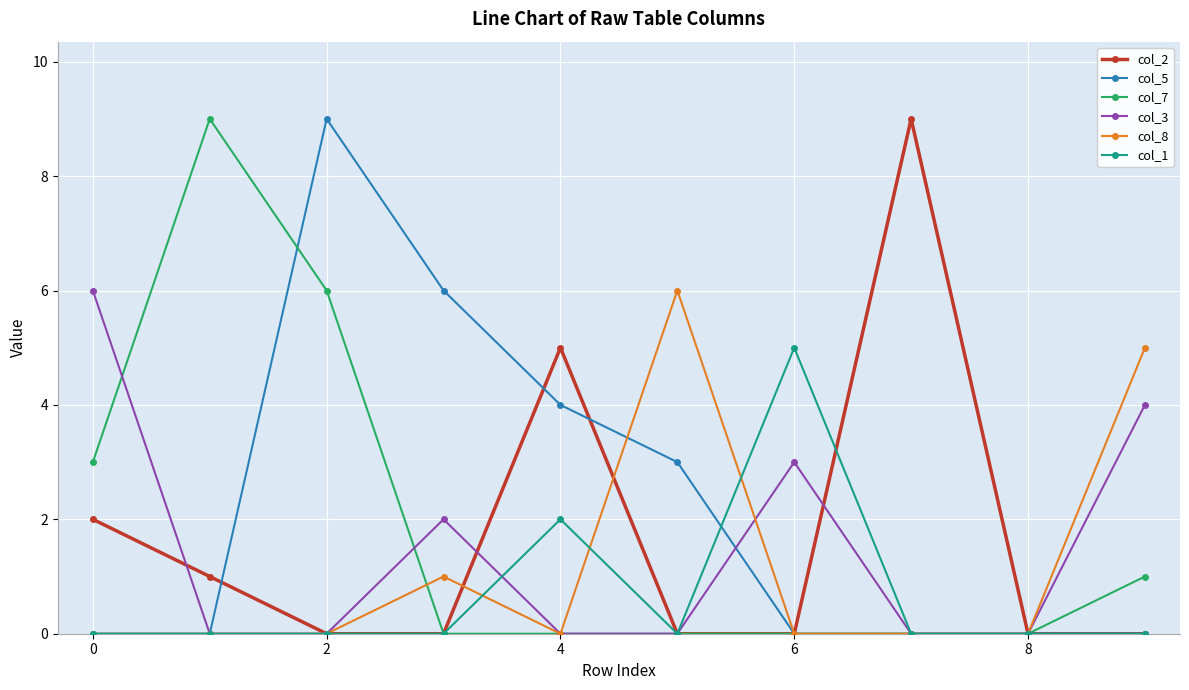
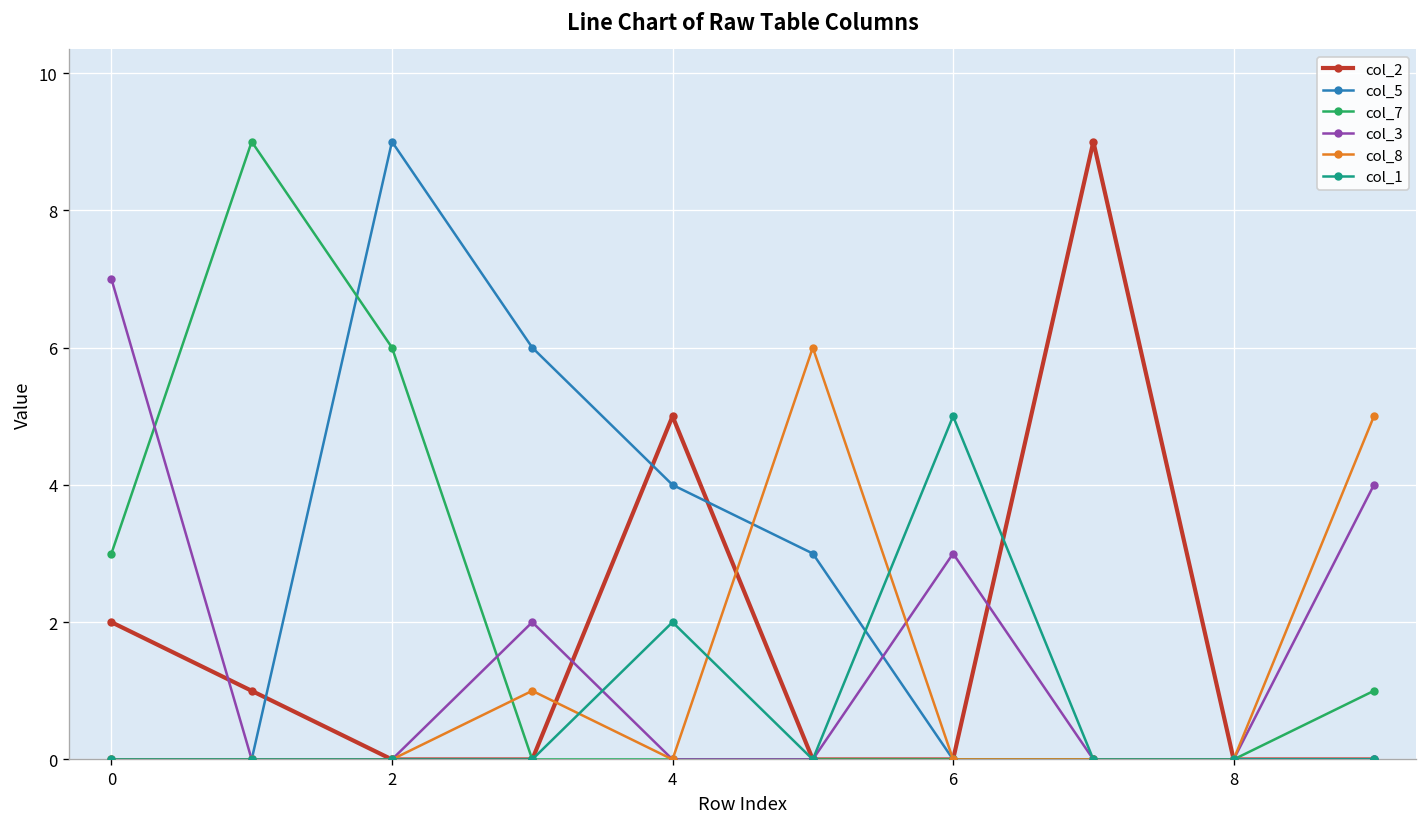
  {
    "col_2": {
      "0": 2,
      "4": 5
    },
    "col_5": {
      "2": 9,
      "4": 4
    },
    "col_3": {
-     "0": 6,
+     "0": 7,
      "6": 3
    }
  }
